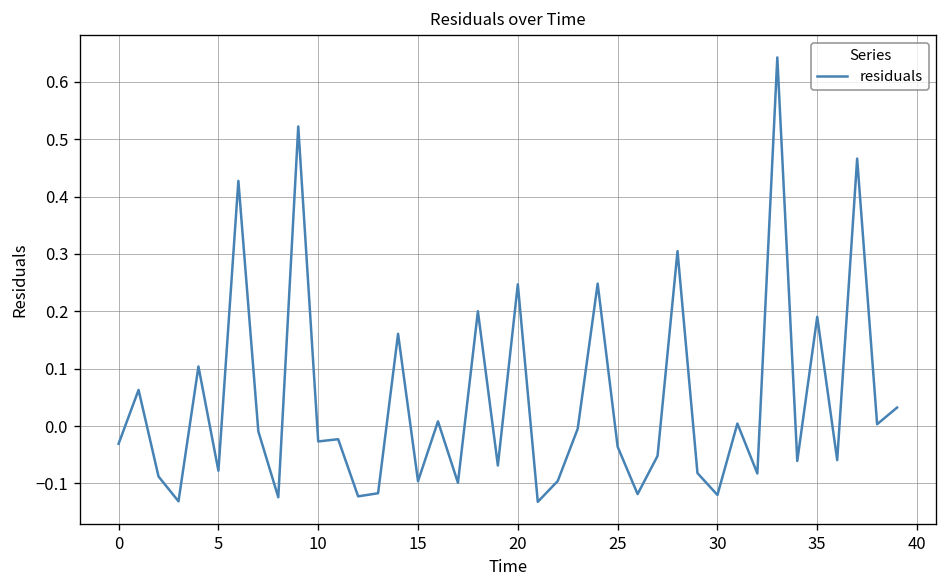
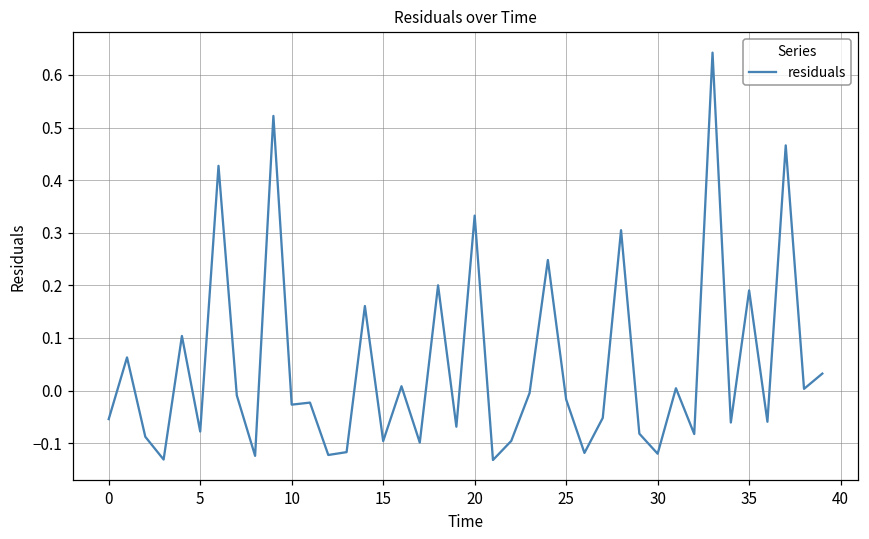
  {
-   "0": -0.03,
+   "0": -0.05,
    "5": -0.08,
    "10": -0.03,
    "15": -0.10,
-   "20": 0.25,
-   "25": -0.04,
+   "20": 0.33,
+   "25": -0.02,
    "30": -0.12,
    "35": 0.19
  }
